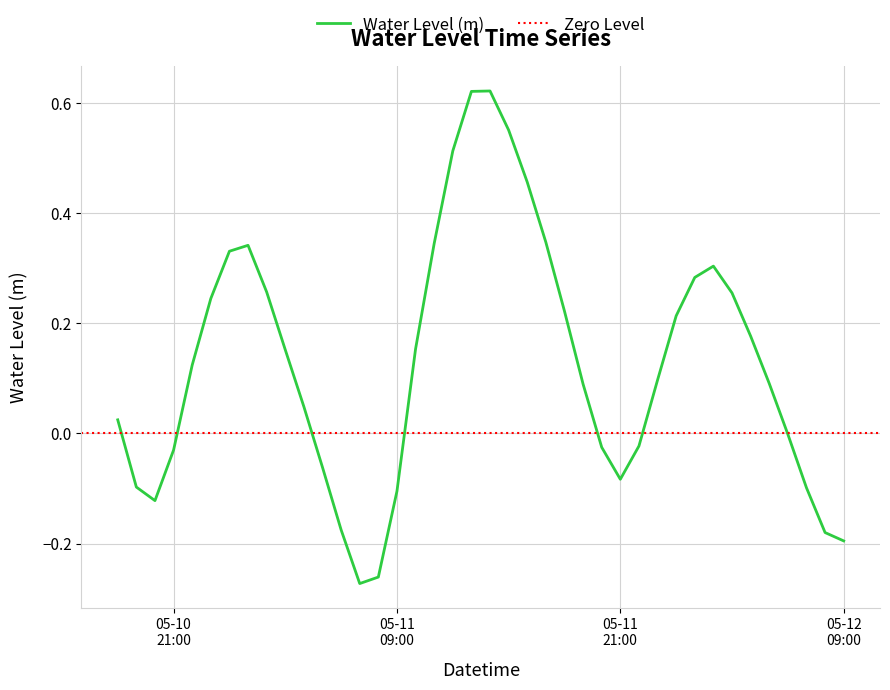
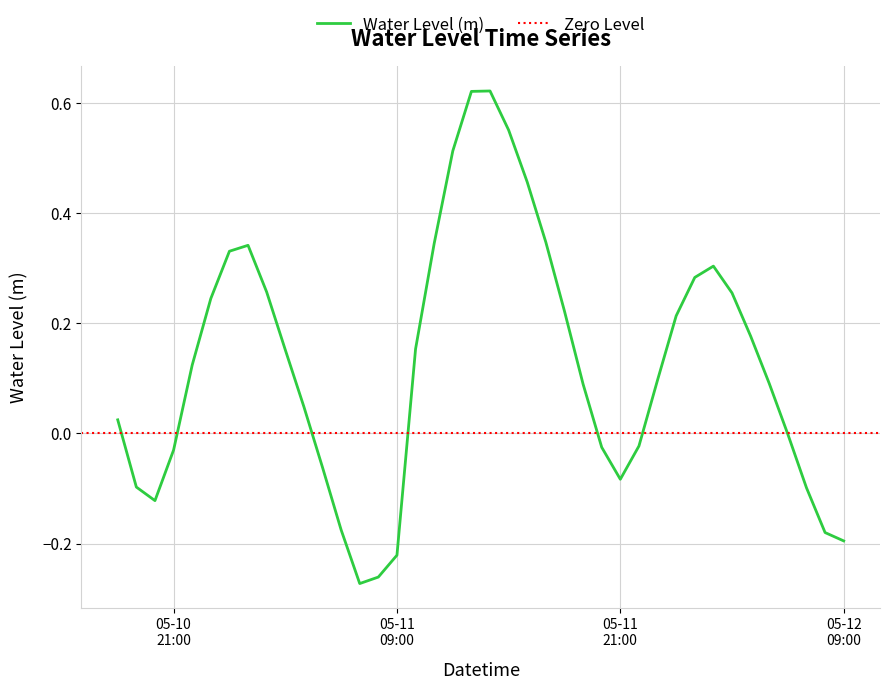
  {
    "05-10 21:00": -0.03,
-   "05-11 09:00": -0.10,
+   "05-11 09:00": -0.22,
    "05-11 21:00": -0.08,
    "05-12 09:00": -0.20
  }
